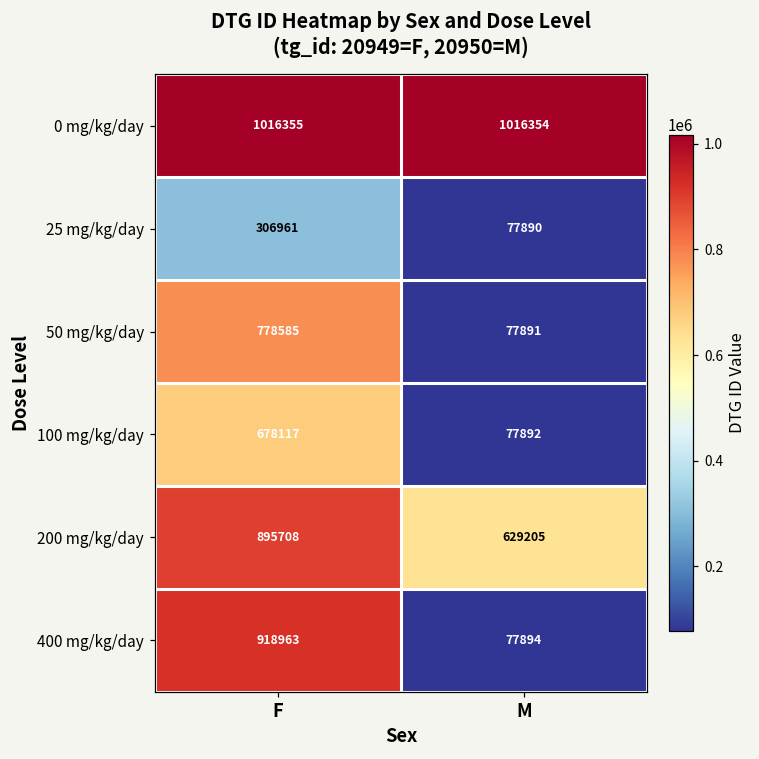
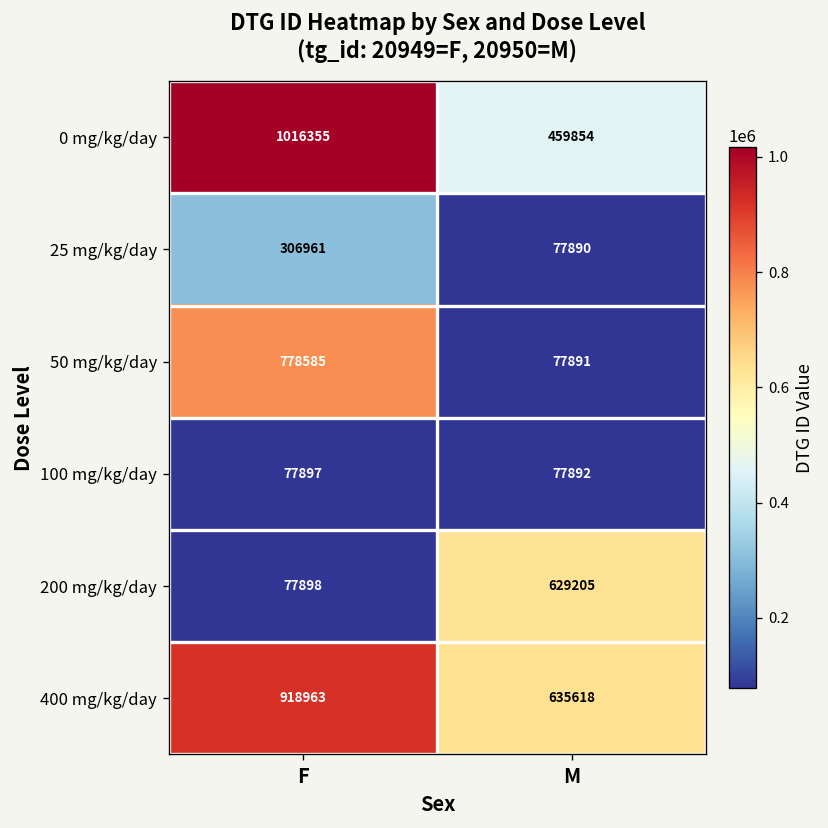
  {
    "0 mg/kg/day": {
      "F": 1016355,
-     "M": 1016354
+     "M": 459854
    },
    "25 mg/kg/day": {
      "F": 306961,
      "M": 77890
    },
    "50 mg/kg/day": {
      "F": 778585,
      "M": 77891
    },
    "100 mg/kg/day": {
-     "F": 678117,
+     "F": 77897,
      "M": 77892
    },
    "200 mg/kg/day": {
-     "F": 895708,
+     "F": 77898,
      "M": 629205
    },
    "400 mg/kg/day": {
      "F": 918963,
-     "M": 77894
+     "M": 635618
    }
  }
